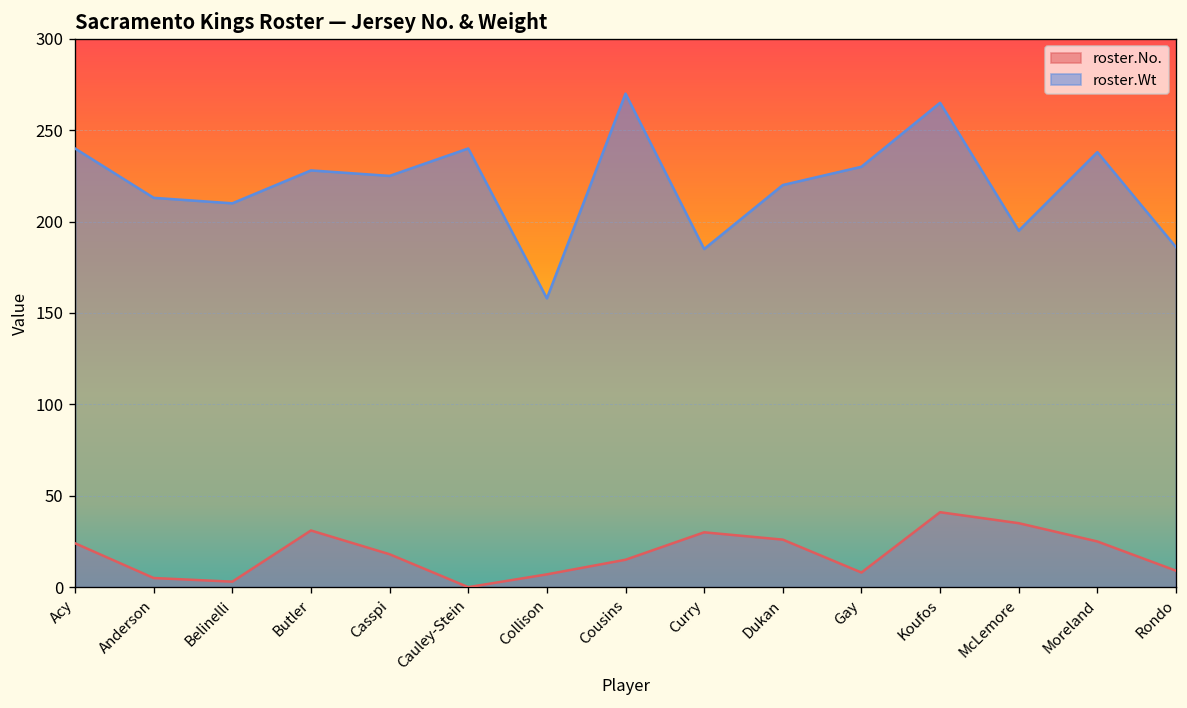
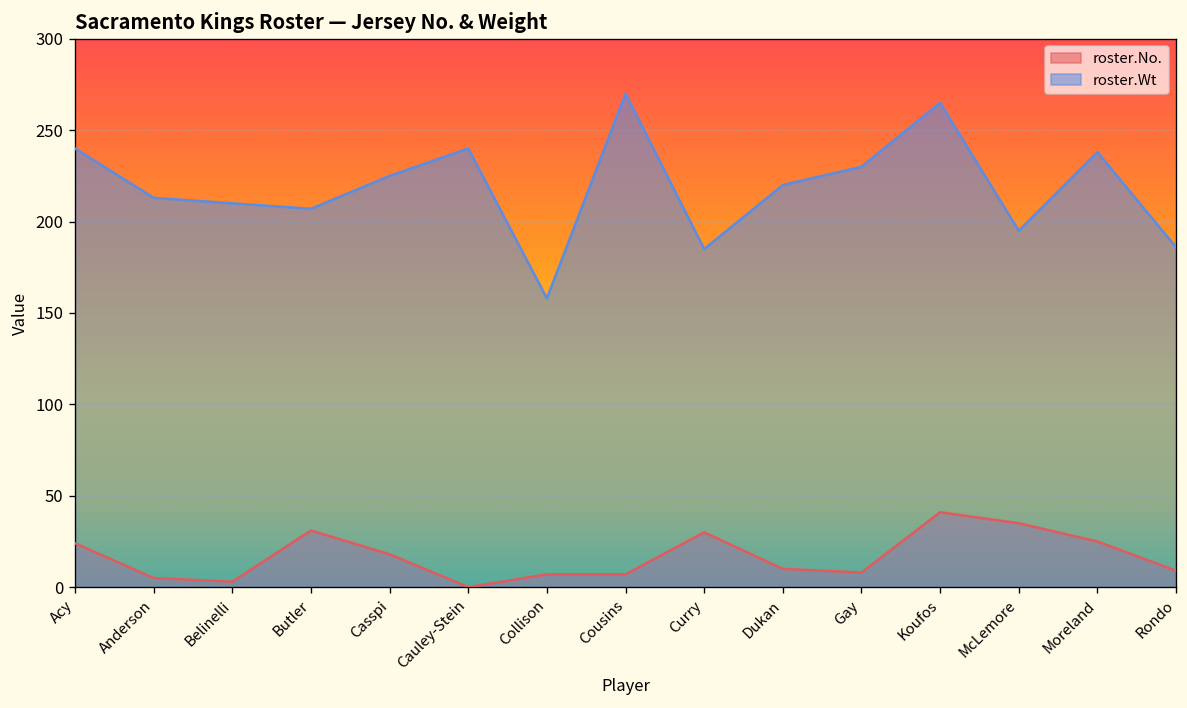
  {
    "roster.No.": {
      "Acy": 24,
      "Anderson": 5,
      "Belinelli": 3,
      "Butler": 31,
      "Casspi": 18,
      "Cauley-Stein": 0,
      "Collison": 7,
-     "Cousins": 15,
+     "Cousins": 7,
      "Curry": 30,
-     "Dukan": 26,
+     "Dukan": 10,
      "Gay": 8,
      "Koufos": 41,
      "McLemore": 35,
      "Moreland": 25,
      "Rondo": 9
    },
    "roster.Wt": {
      "Acy": 240,
      "Anderson": 213,
      "Belinelli": 210,
-     "Butler": 228,
+     "Butler": 207,
      "Casspi": 225,
      "Cauley-Stein": 240,
      "Collison": 158,
      "Cousins": 270,
      "Curry": 185,
      "Dukan": 220,
      "Gay": 230,
      "Koufos": 265,
      "McLemore": 195,
      "Moreland": 238,
      "Rondo": 186
    }
  }
